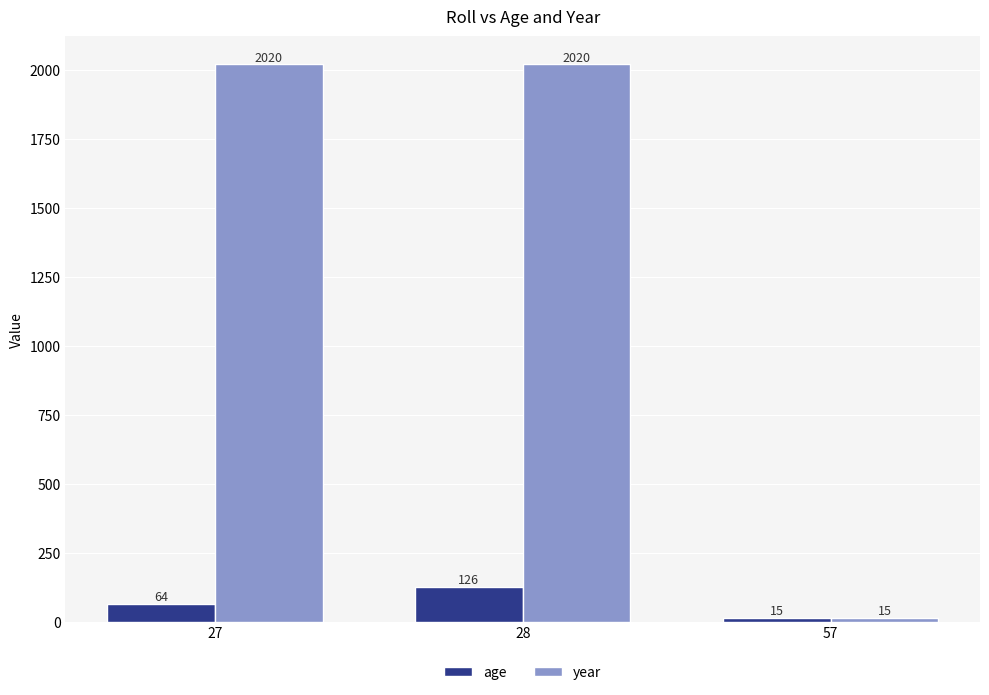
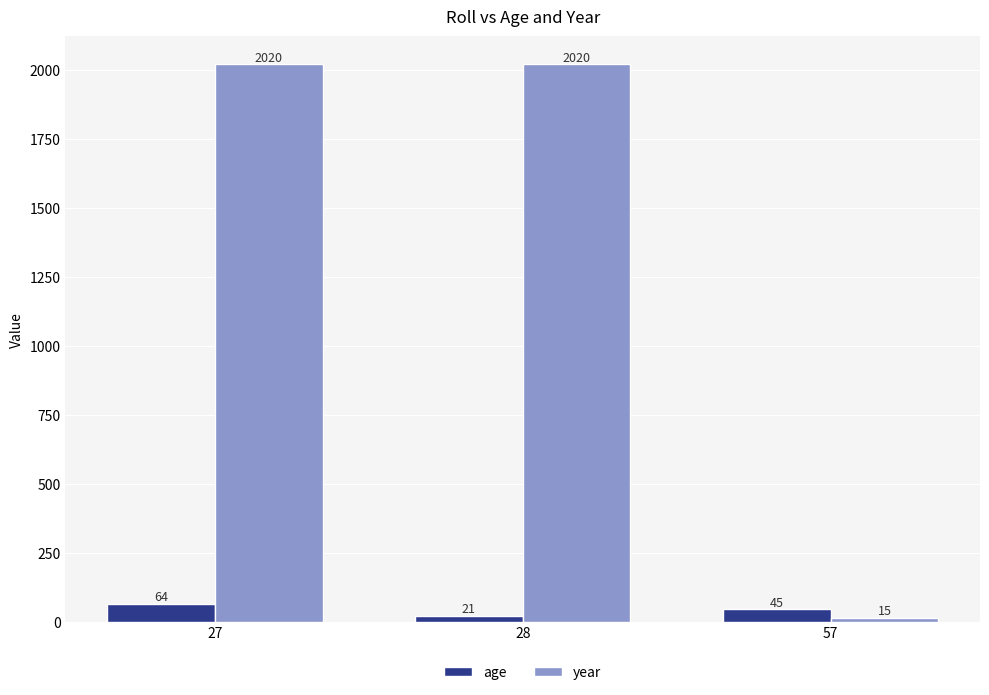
  {
    "age": {
      "27": 64,
-     "28": 126,
-     "57": 15
+     "28": 21,
+     "57": 45
    },
    "year": {
      "27": 2020,
      "28": 2020,
      "57": 15
    }
  }
